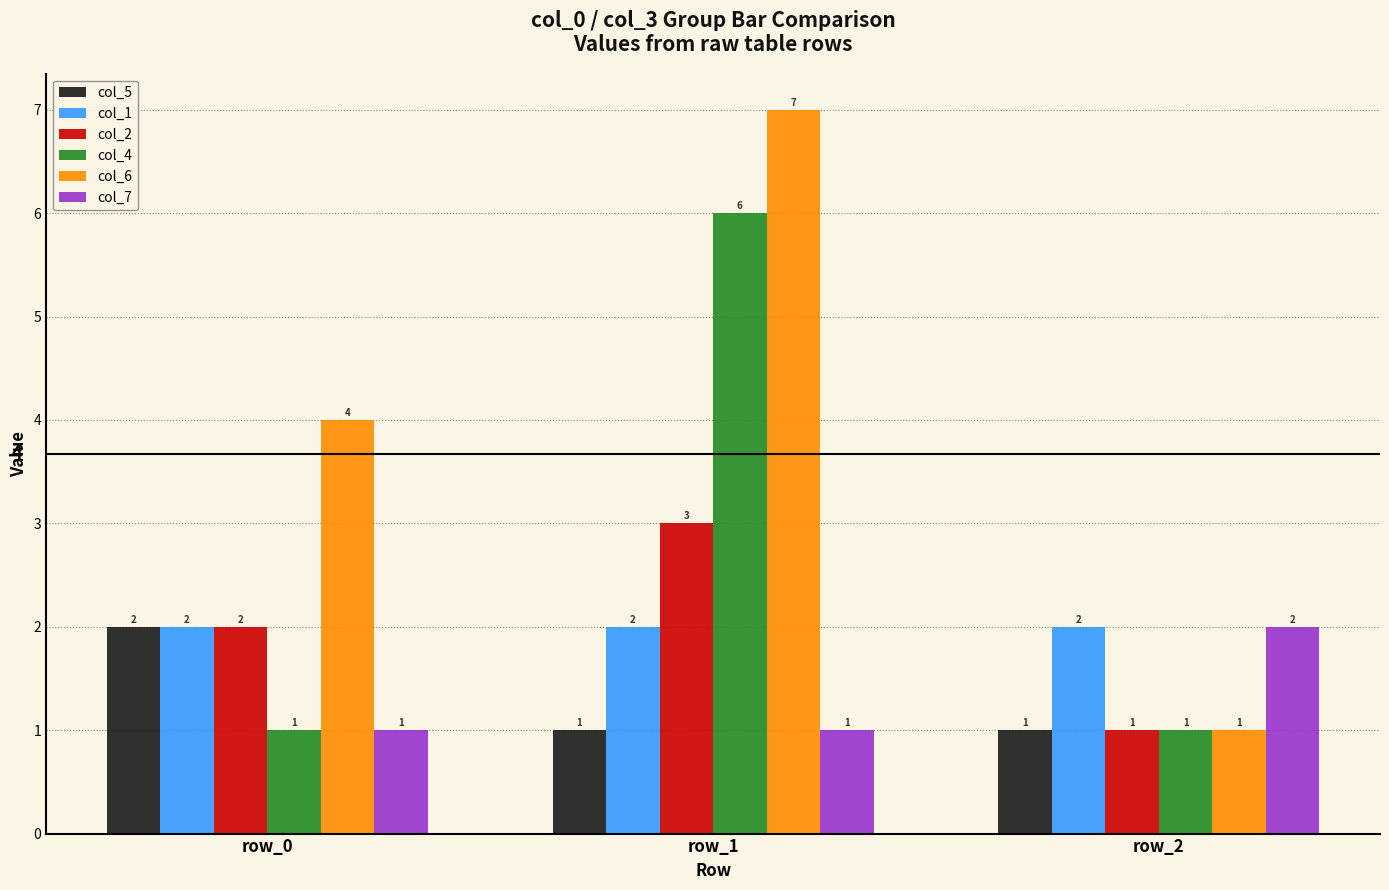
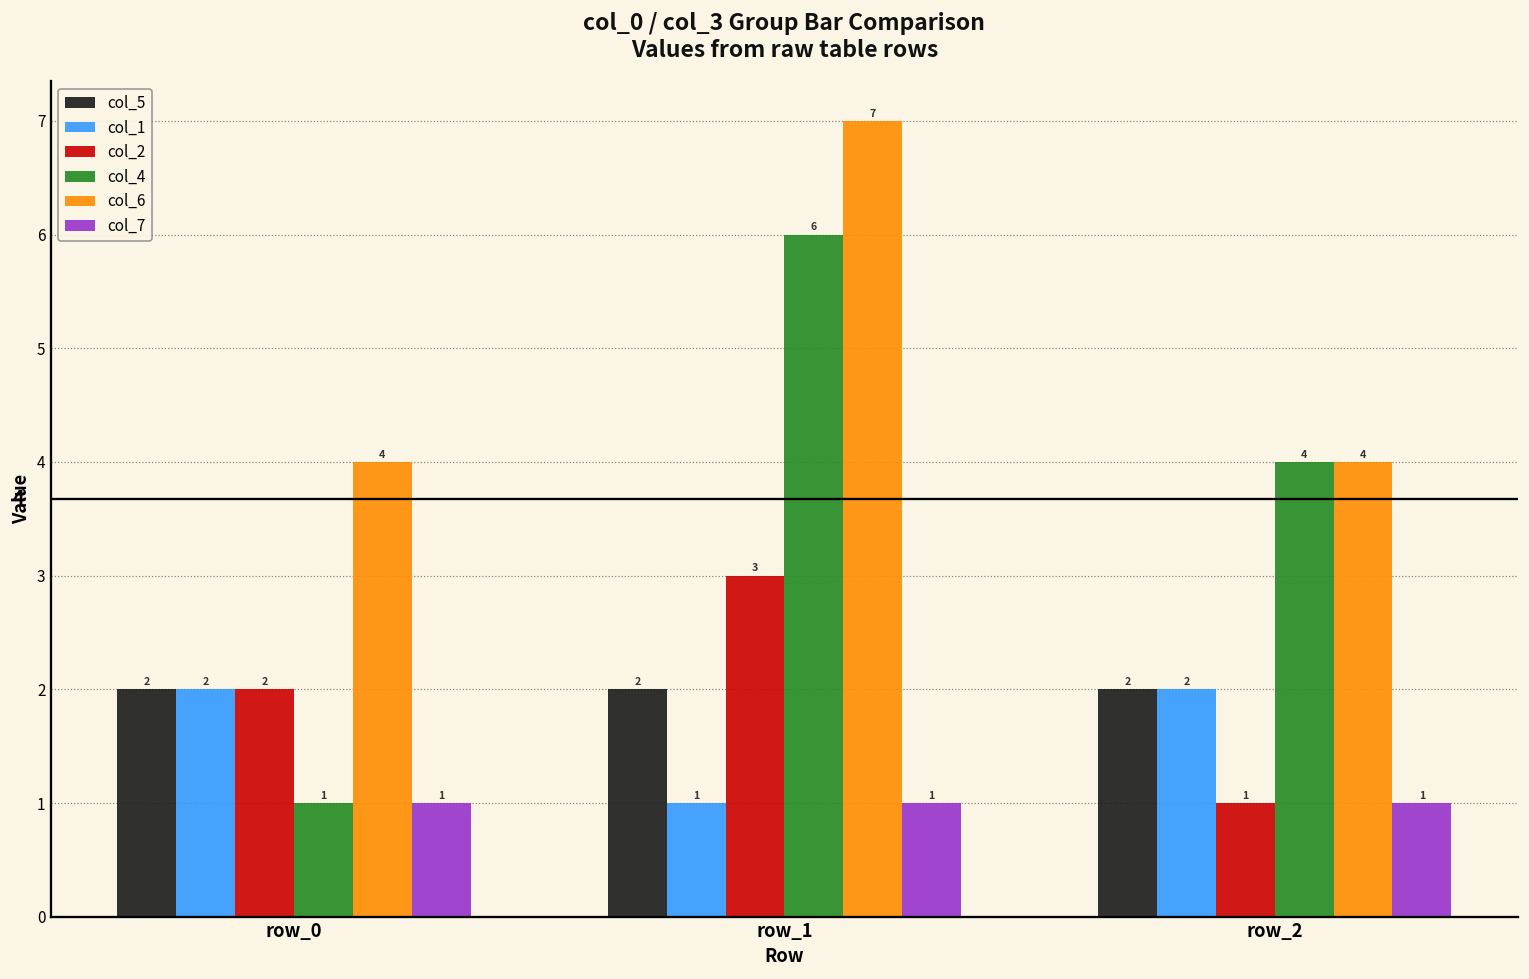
  {
    "col_5": {
      "row_0": 2,
-     "row_1": 1,
-     "row_2": 1
+     "row_1": 2,
+     "row_2": 2
    },
    "col_1": {
      "row_0": 2,
-     "row_1": 2,
+     "row_1": 1,
      "row_2": 2
    },
    "col_2": {
      "row_0": 2,
      "row_1": 3,
      "row_2": 1
    },
    "col_4": {
      "row_0": 1,
      "row_1": 6,
-     "row_2": 1
+     "row_2": 4
    },
    "col_6": {
      "row_0": 4,
      "row_1": 7,
-     "row_2": 1
+     "row_2": 4
    },
    "col_7": {
      "row_0": 1,
      "row_1": 1,
-     "row_2": 2
+     "row_2": 1
    }
  }
